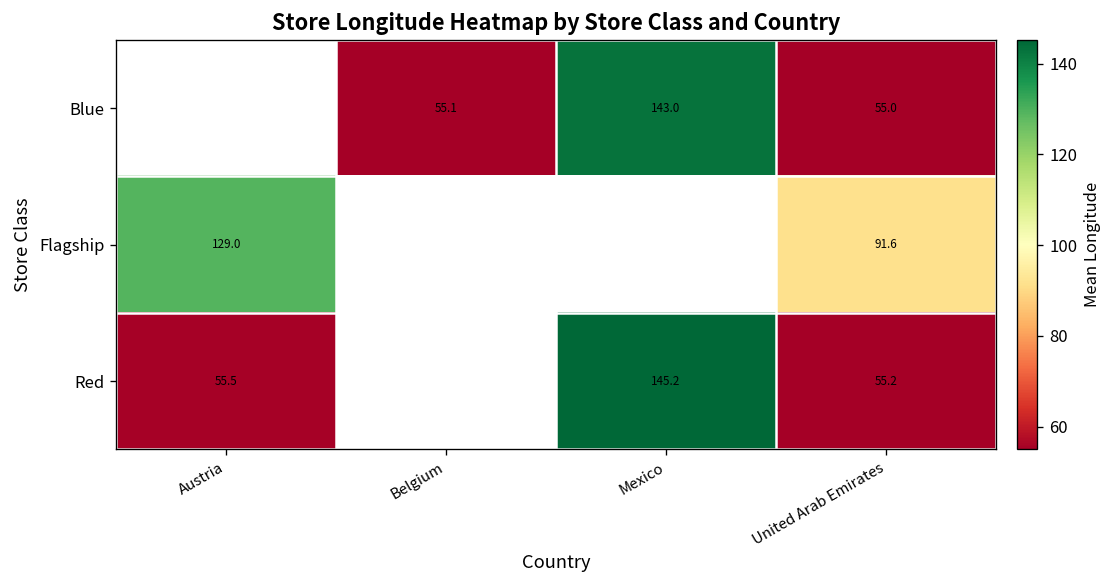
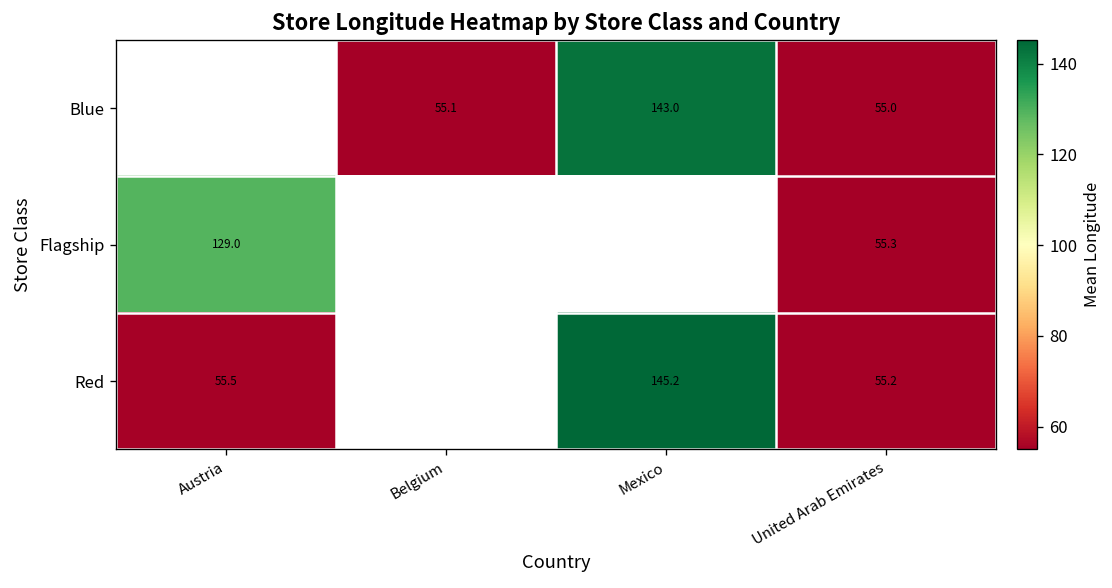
  {
    "Blue": {
      "Belgium": 55.1,
      "Mexico": 143.0,
      "United Arab Emirates": 55.0
    },
    "Flagship": {
      "Austria": 129.0,
-     "United Arab Emirates": 91.6
+     "United Arab Emirates": 55.3
    },
    "Red": {
      "Austria": 55.5,
      "Mexico": 145.2,
      "United Arab Emirates": 55.2
    }
  }
